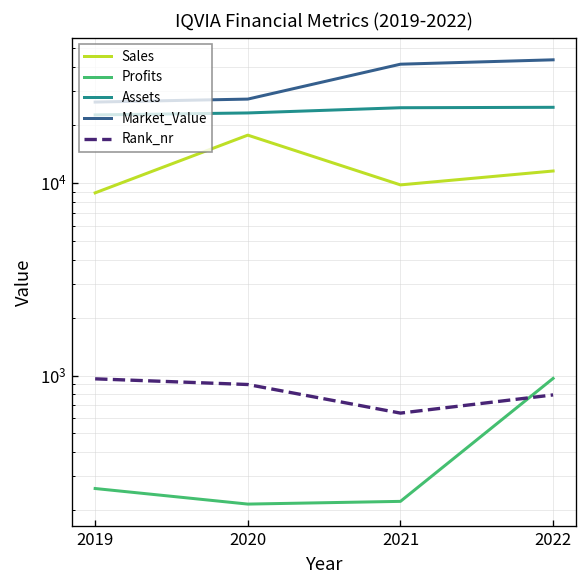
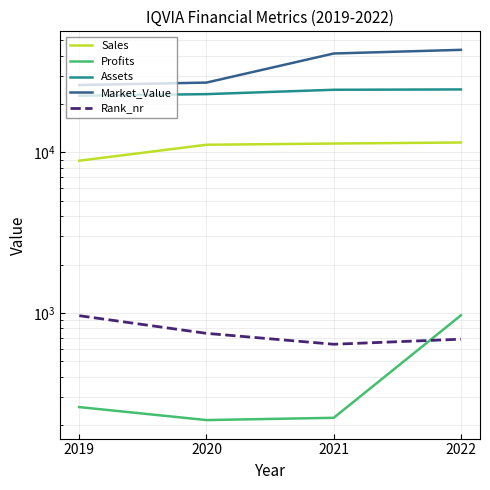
  {
    "Sales": {
      "2019": 9000,
-     "2020": 18000,
-     "2021": 10000,
+     "2020": 11000,
+     "2021": 11000,
      "2022": 12000
    },
    "Profits": {
      "2019": 260,
      "2020": 220,
      "2021": 220,
      "2022": 1000
    },
    "Rank_nr": {
      "2019": 1000,
-     "2020": 900,
+     "2020": 700,
      "2021": 640,
-     "2022": 800
+     "2022": 690
    }
  }
